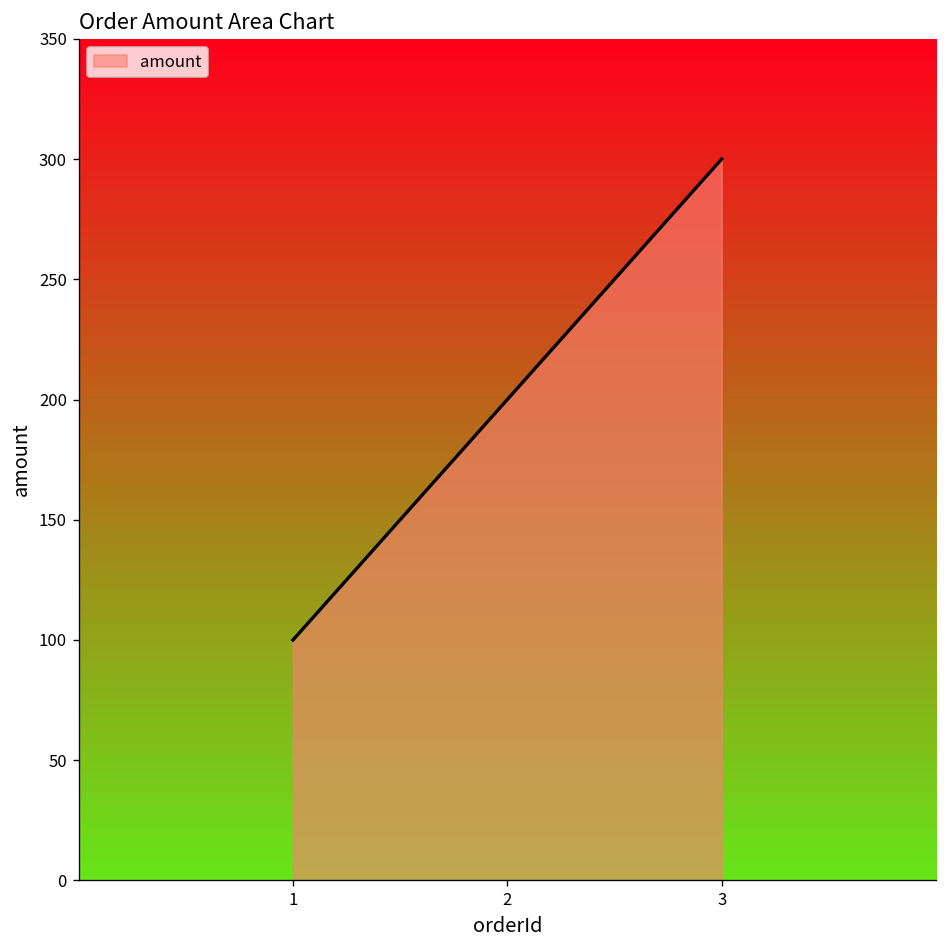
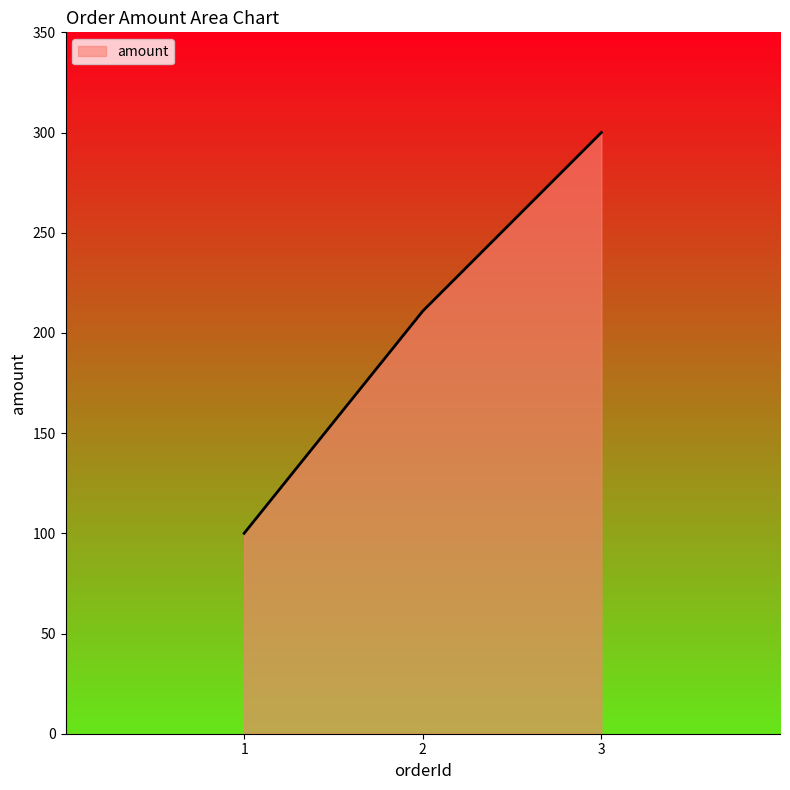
  {
    "1": 100,
-   "2": 200,
+   "2": 211,
    "3": 300
  }
